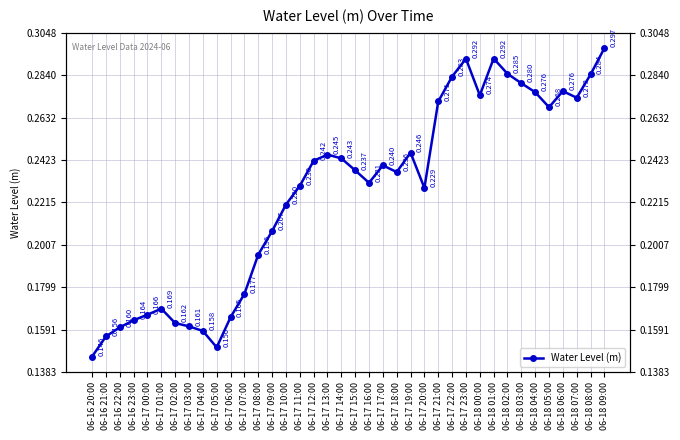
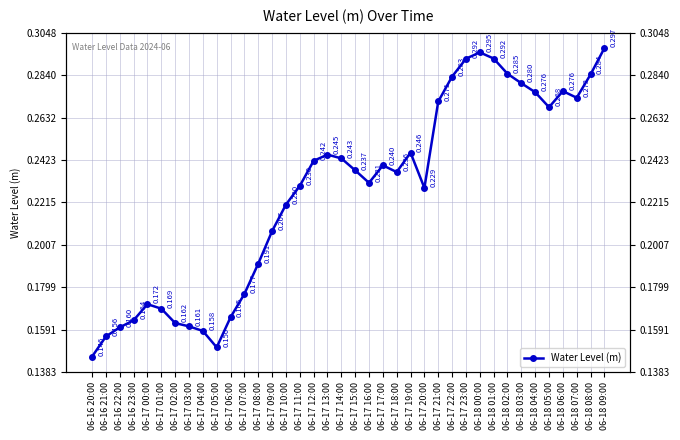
  {
-   "06-17 00:00": 0.166,
+   "06-17 00:00": 0.172,
    "06-17 01:00": 0.169,
    "06-17 02:00": 0.162,
    "06-17 03:00": 0.161,
    "06-17 04:00": 0.158,
    "06-17 05:00": 0.150,
    "06-17 06:00": 0.165,
    "06-17 07:00": 0.177,
-   "06-17 08:00": 0.196,
+   "06-17 08:00": 0.191,
    "06-17 09:00": 0.207,
    "06-17 11:00": 0.230,
    "06-17 13:00": 0.245,
    "06-17 14:00": 0.243,
    "06-17 15:00": 0.237,
    "06-17 17:00": 0.240,
    "06-17 19:00": 0.246,
    "06-17 20:00": 0.229,
    "06-17 21:00": 0.271,
-   "06-18 00:00": 0.274,
+   "06-18 00:00": 0.295,
    "06-18 01:00": 0.292,
    "06-18 02:00": 0.285,
    "06-18 03:00": 0.280,
    "06-18 04:00": 0.276,
    "06-18 06:00": 0.276,
    "06-18 07:00": 0.273,
    "06-18 08:00": 0.284,
    "06-18 09:00": 0.297
  }
